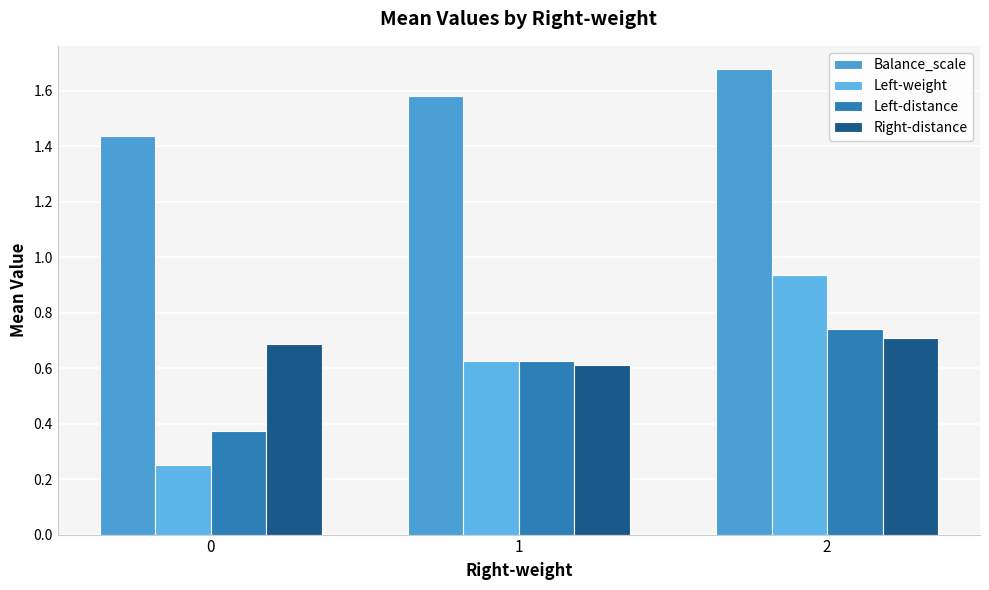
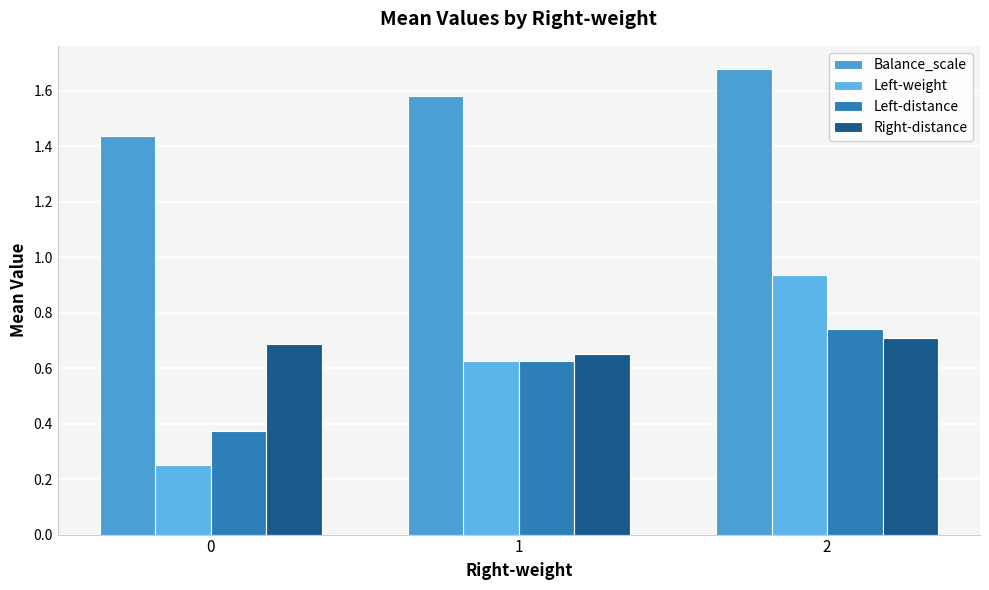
  {
    "Right-distance": {
      "0": 0.69,
-     "1": 0.61,
+     "1": 0.65,
      "2": 0.71
    }
  }
